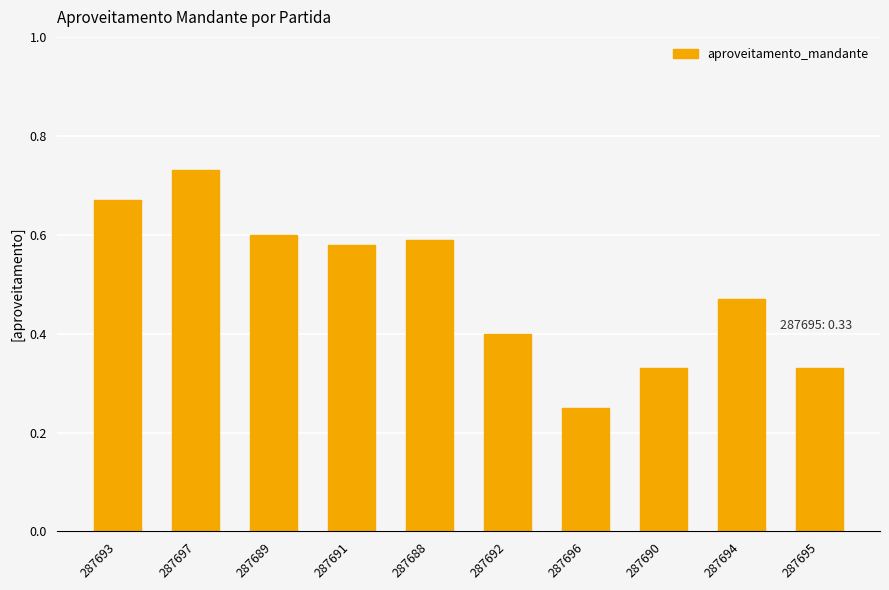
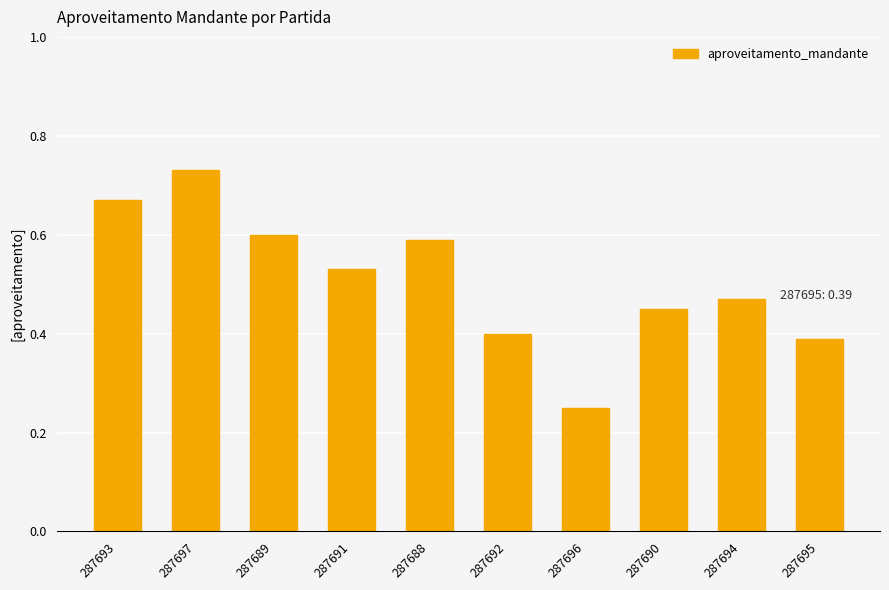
  {
-   "287691": 0.58,
-   "287690": 0.33,
-   "287695": 0.33
+   "287691": 0.53,
+   "287690": 0.45,
+   "287695": 0.39
  }
